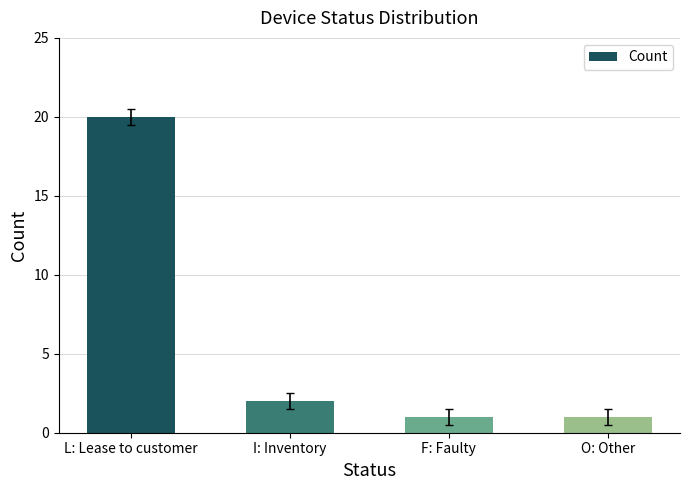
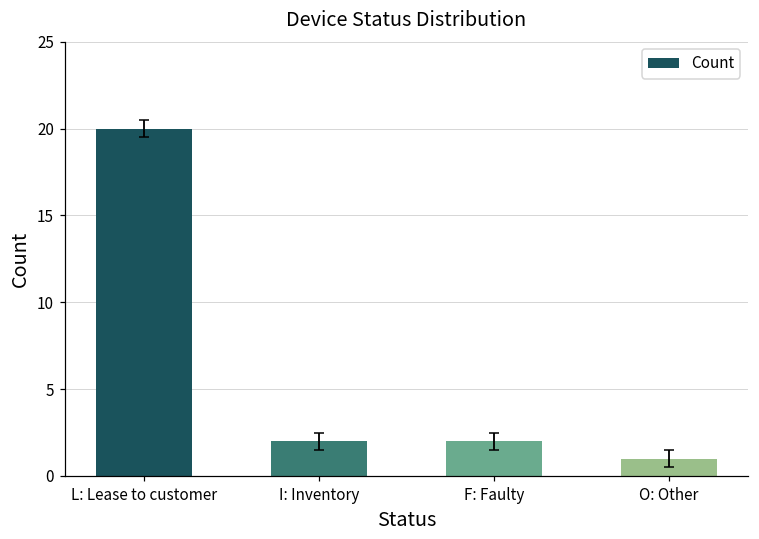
  {
    "Count": {
      "L: Lease to customer": 20,
      "I: Inventory": 2,
-     "F: Faulty": 1,
+     "F: Faulty": 2,
      "O: Other": 1
    }
  }
